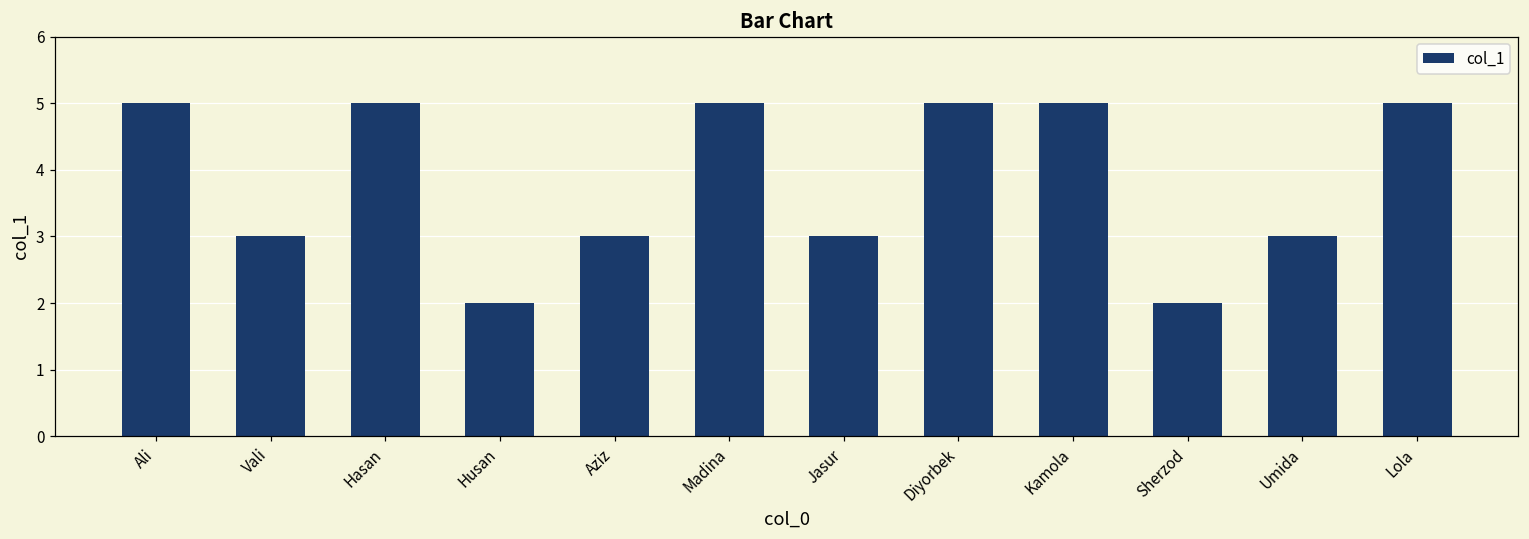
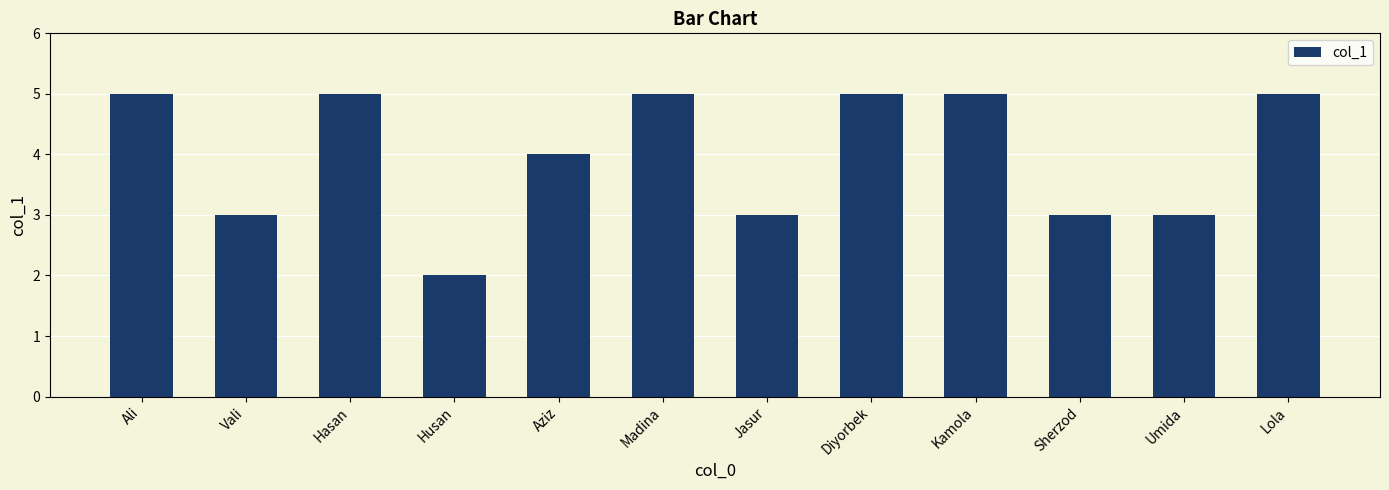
  {
    "Ali": 5,
    "Vali": 3,
    "Hasan": 5,
    "Husan": 2,
-   "Aziz": 3,
+   "Aziz": 4,
    "Madina": 5,
    "Jasur": 3,
    "Diyorbek": 5,
    "Kamola": 5,
-   "Sherzod": 2,
+   "Sherzod": 3,
    "Umida": 3,
    "Lola": 5
  }
